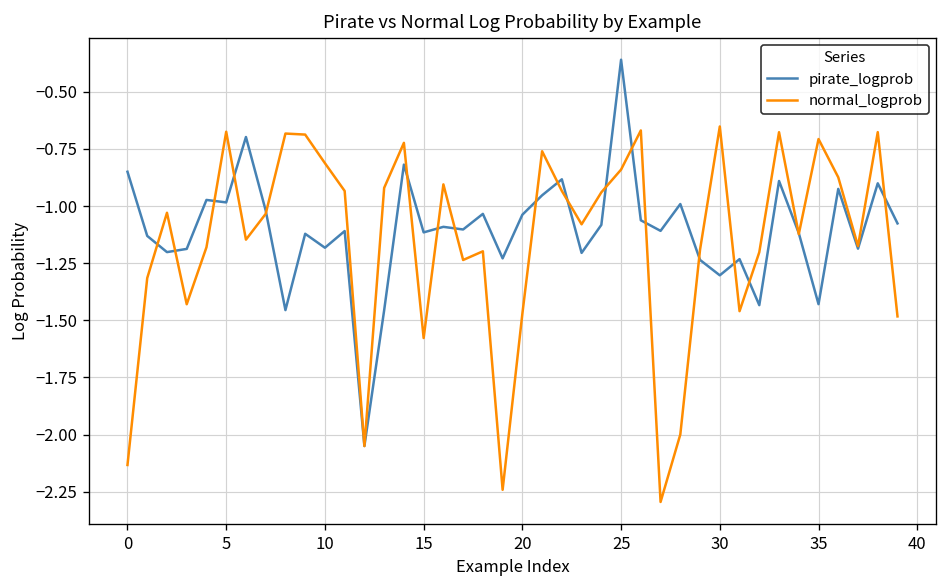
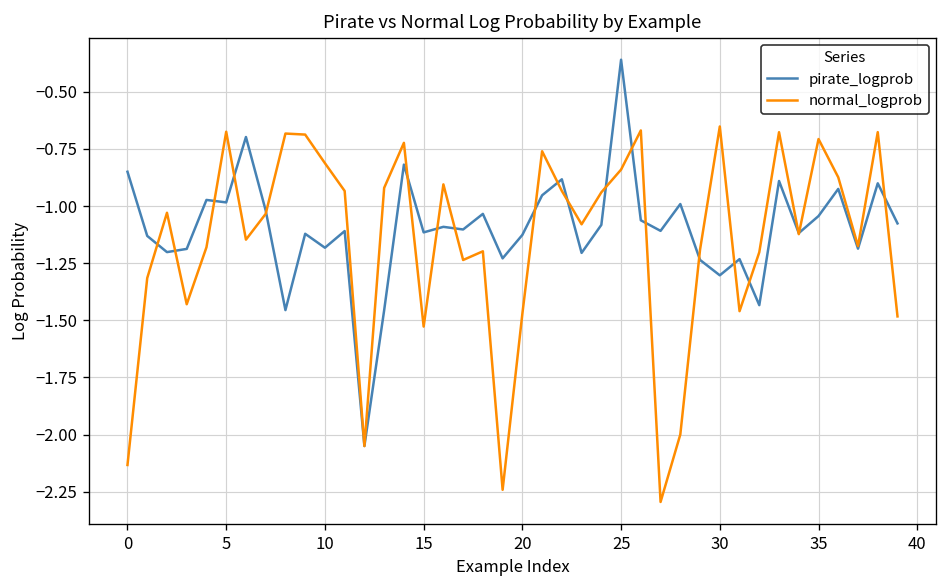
  {
    "pirate_logprob": {
      "0": -0.85,
      "5": -0.98,
      "10": -1.18,
      "15": -1.12,
-     "20": -1.04,
+     "20": -1.13,
      "25": -0.36,
      "30": -1.30,
-     "35": -1.43
+     "35": -1.04
    },
    "normal_logprob": {
      "0": -2.13,
      "5": -0.67,
      "10": -0.81,
-     "15": -1.58,
+     "15": -1.53,
      "20": -1.47,
      "25": -0.84,
      "30": -0.65,
      "35": -0.71
    }
  }
